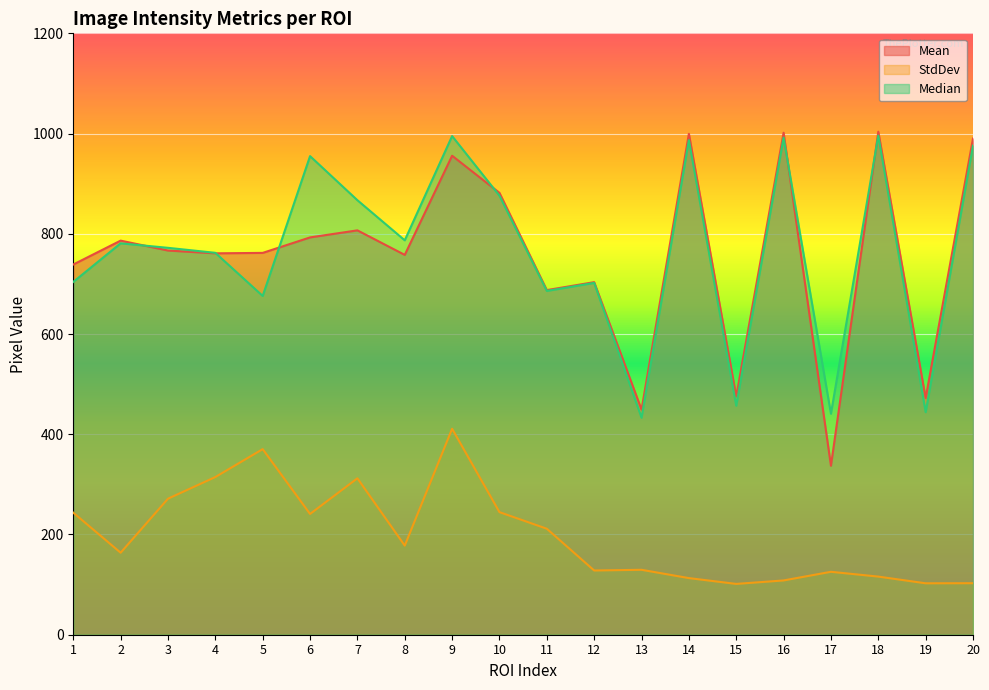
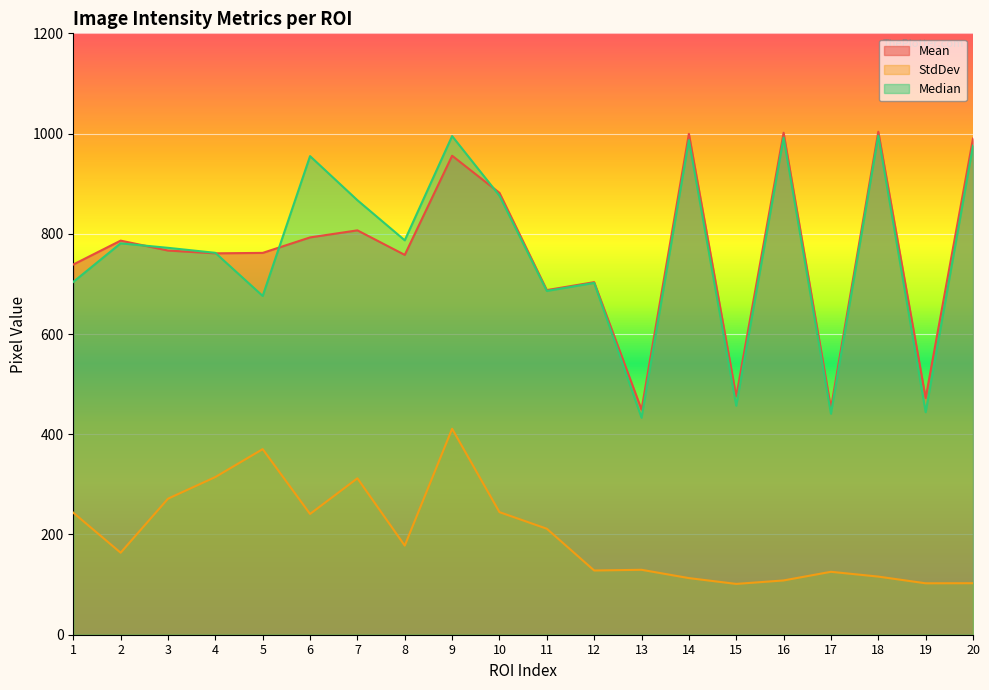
  {
    "Mean": {
      "1": 740,
      "2": 790,
      "3": 770,
      "5": 760,
      "6": 790,
      "7": 810,
      "8": 760,
      "9": 960,
      "10": 880,
      "13": 450,
      "14": 1000,
      "15": 480,
      "16": 1000,
-     "17": 340,
+     "17": 450,
      "18": 1000,
      "19": 470,
      "20": 990
    },
    "StdDev": {
      "1": 240,
      "2": 160,
      "3": 270,
      "4": 310,
      "5": 370,
      "6": 240,
      "7": 310,
      "8": 180,
      "9": 410,
      "10": 240,
      "11": 210,
      "12": 130,
      "13": 130,
      "14": 110,
      "15": 100,
      "16": 110,
      "17": 130,
      "18": 120,
      "19": 100,
      "20": 100
    },
    "Median": {
      "1": 700,
      "2": 780,
      "3": 770,
      "5": 680,
      "6": 960,
      "7": 870,
      "8": 790,
      "9": 1000,
      "10": 880,
      "13": 430,
      "14": 990,
      "15": 460,
      "16": 990,
      "17": 440,
      "18": 1000,
      "19": 440,
      "20": 980
    }
  }
